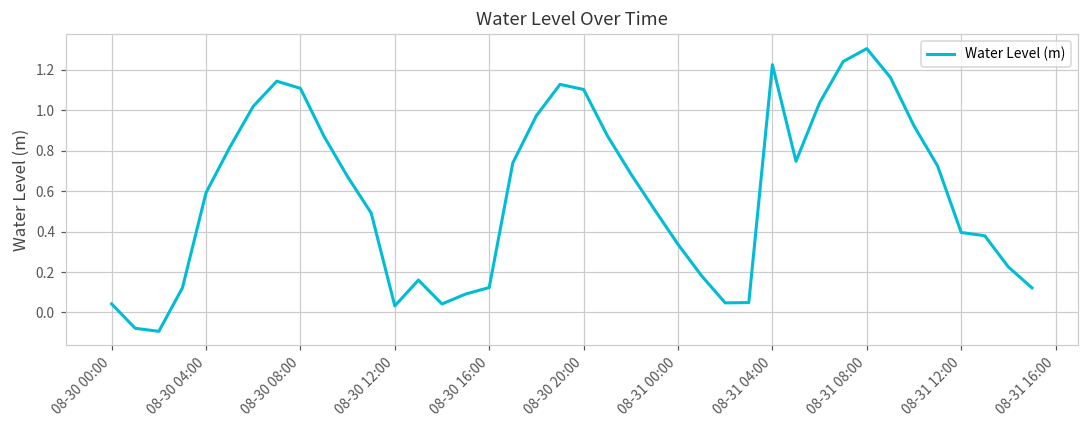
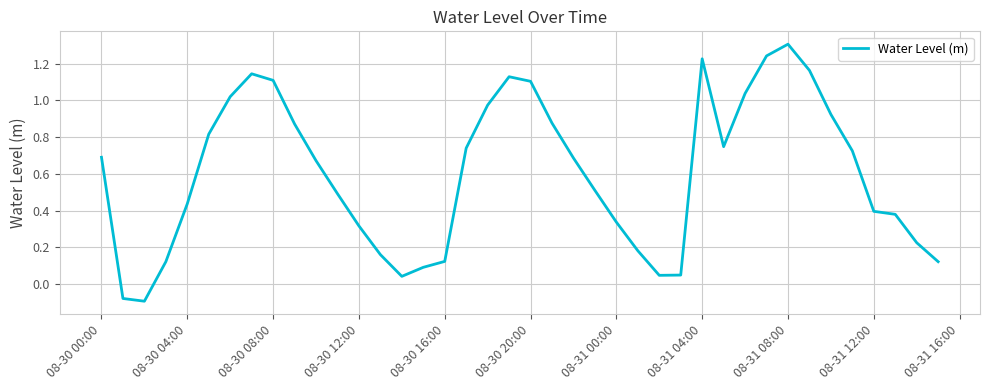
  {
-   "08-30 00:00": 0.04,
-   "08-30 04:00": 0.59,
+   "08-30 00:00": 0.69,
+   "08-30 04:00": 0.44,
    "08-30 08:00": 1.11,
-   "08-30 12:00": 0.03,
+   "08-30 12:00": 0.32,
    "08-30 16:00": 0.12,
    "08-30 20:00": 1.10,
    "08-31 00:00": 0.34,
    "08-31 04:00": 1.23,
    "08-31 08:00": 1.31,
    "08-31 12:00": 0.40
  }
